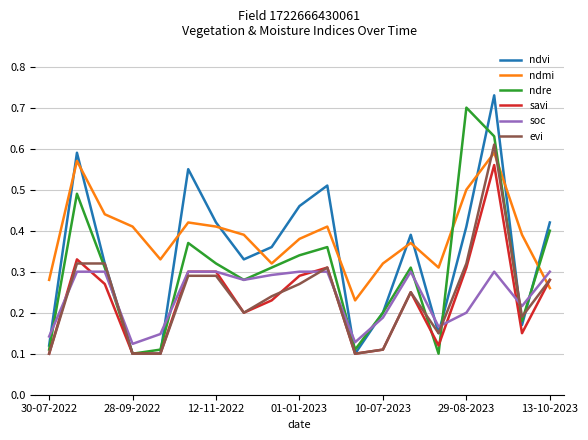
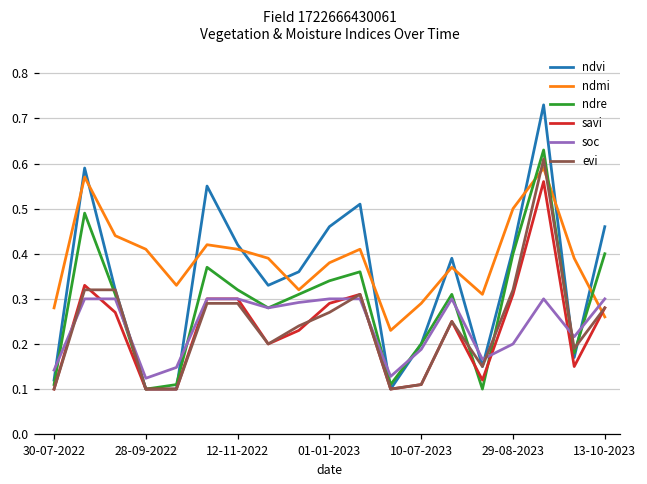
  {
    "ndvi": {
      "30-07-2022": 0.12,
      "12-11-2022": 0.42,
      "01-01-2023": 0.46,
      "29-08-2023": 0.41,
-     "13-10-2023": 0.42
+     "13-10-2023": 0.46
    },
    "ndmi": {
      "30-07-2022": 0.28,
      "28-09-2022": 0.41,
      "12-11-2022": 0.41,
      "01-01-2023": 0.38,
-     "10-07-2023": 0.32,
+     "10-07-2023": 0.29,
      "29-08-2023": 0.50,
      "13-10-2023": 0.26
    },
    "ndre": {
      "30-07-2022": 0.11,
      "12-11-2022": 0.32,
      "01-01-2023": 0.34,
-     "29-08-2023": 0.7,
+     "29-08-2023": 0.4,
      "13-10-2023": 0.4
    },
    "savi": {
      "01-01-2023": 0.29,
      "29-08-2023": 0.31
    },
    "soc": {
      "30-07-2022": 0.14,
      "28-09-2022": 0.12,
      "01-01-2023": 0.30,
      "10-07-2023": 0.19,
      "29-08-2023": 0.20,
      "13-10-2023": 0.30
    },
    "evi": {
      "12-11-2022": 0.29,
      "01-01-2023": 0.27,
      "29-08-2023": 0.32
    }
  }
